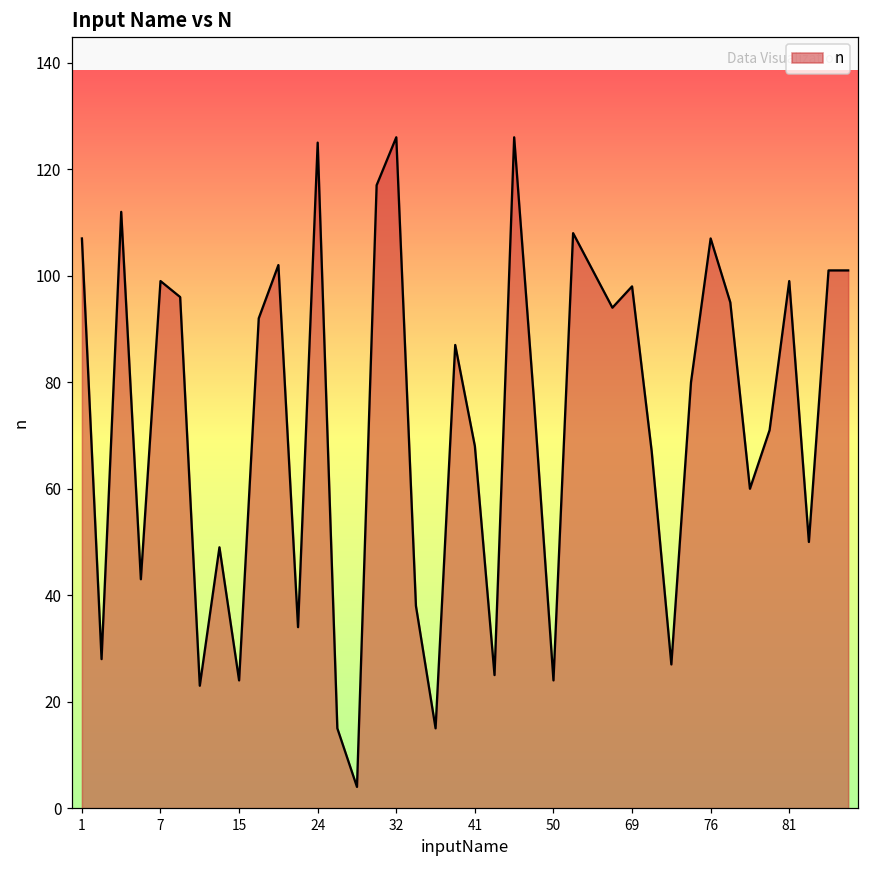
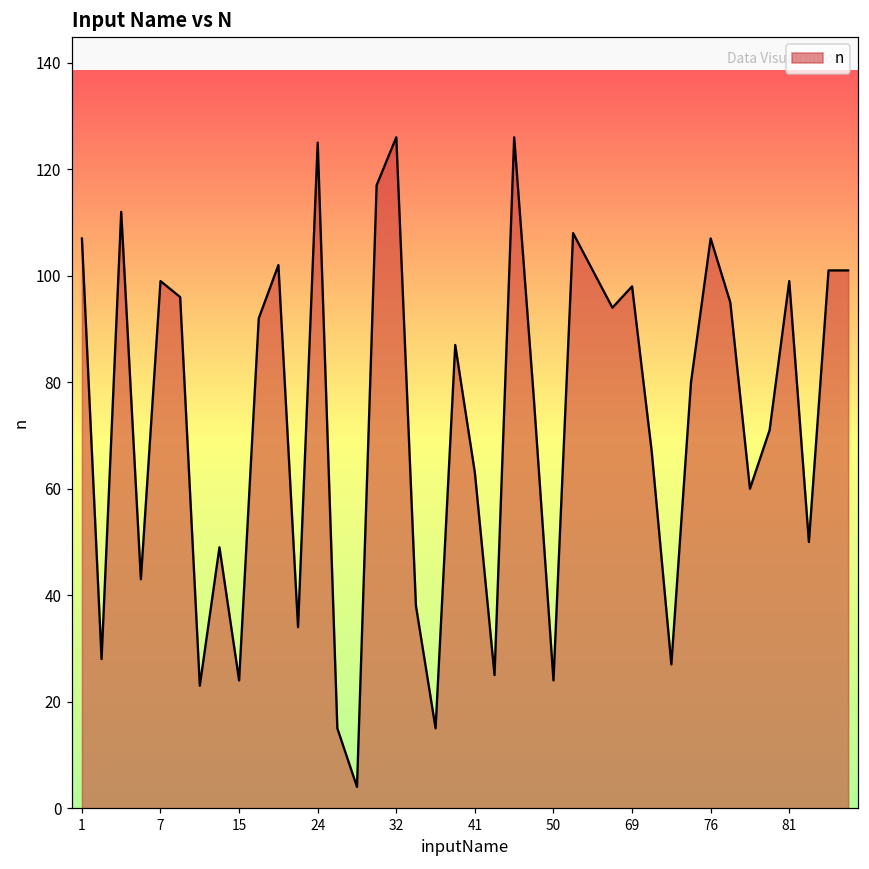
  {
    "1": 107,
-   "41": 68,
+   "41": 63,
    "50": 24,
    "81": 99
  }
